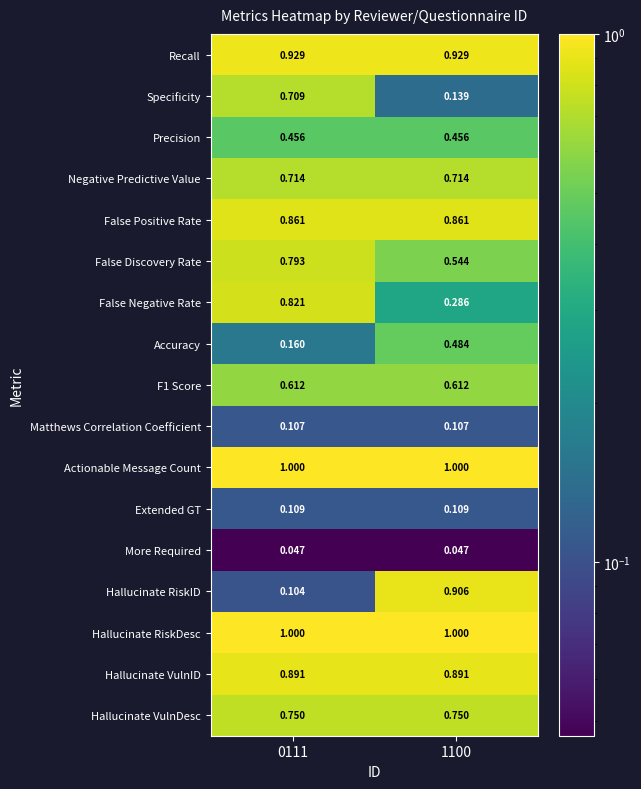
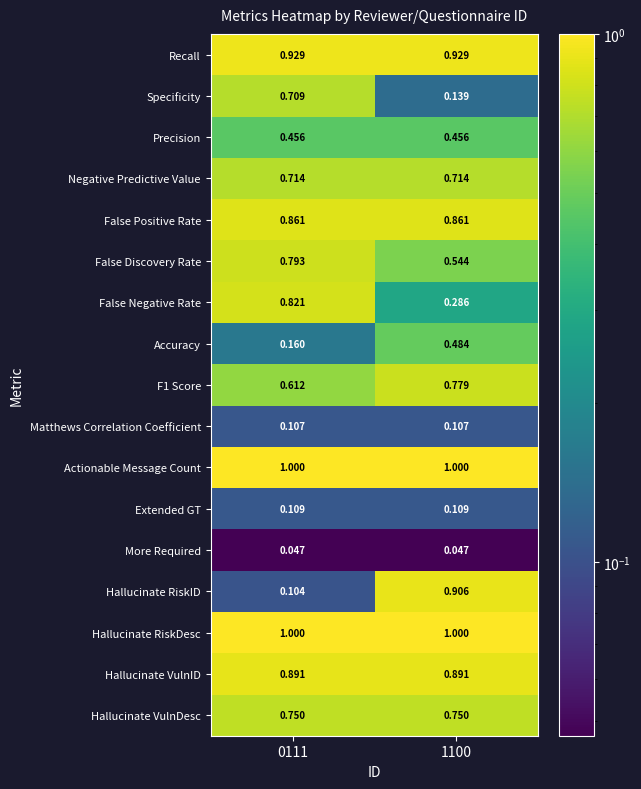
  {
    "Recall": {
      "0111": 0.929,
      "1100": 0.929
    },
    "Specificity": {
      "0111": 0.709,
      "1100": 0.139
    },
    "Precision": {
      "0111": 0.456,
      "1100": 0.456
    },
    "Negative Predictive Value": {
      "0111": 0.714,
      "1100": 0.714
    },
    "False Positive Rate": {
      "0111": 0.861,
      "1100": 0.861
    },
    "False Discovery Rate": {
      "0111": 0.793,
      "1100": 0.544
    },
    "False Negative Rate": {
      "0111": 0.821,
      "1100": 0.286
    },
    "Accuracy": {
      "0111": 0.160,
      "1100": 0.484
    },
    "F1 Score": {
      "0111": 0.612,
-     "1100": 0.612
+     "1100": 0.779
    },
    "Matthews Correlation Coefficient": {
      "0111": 0.107,
      "1100": 0.107
    },
    "Actionable Message Count": {
      "0111": 1.000,
      "1100": 1.000
    },
    "Extended GT": {
      "0111": 0.109,
      "1100": 0.109
    },
    "More Required": {
      "0111": 0.047,
      "1100": 0.047
    },
    "Hallucinate RiskID": {
      "0111": 0.104,
      "1100": 0.906
    },
    "Hallucinate RiskDesc": {
      "0111": 1.000,
      "1100": 1.000
    },
    "Hallucinate VulnID": {
      "0111": 0.891,
      "1100": 0.891
    },
    "Hallucinate VulnDesc": {
      "0111": 0.750,
      "1100": 0.750
    }
  }
